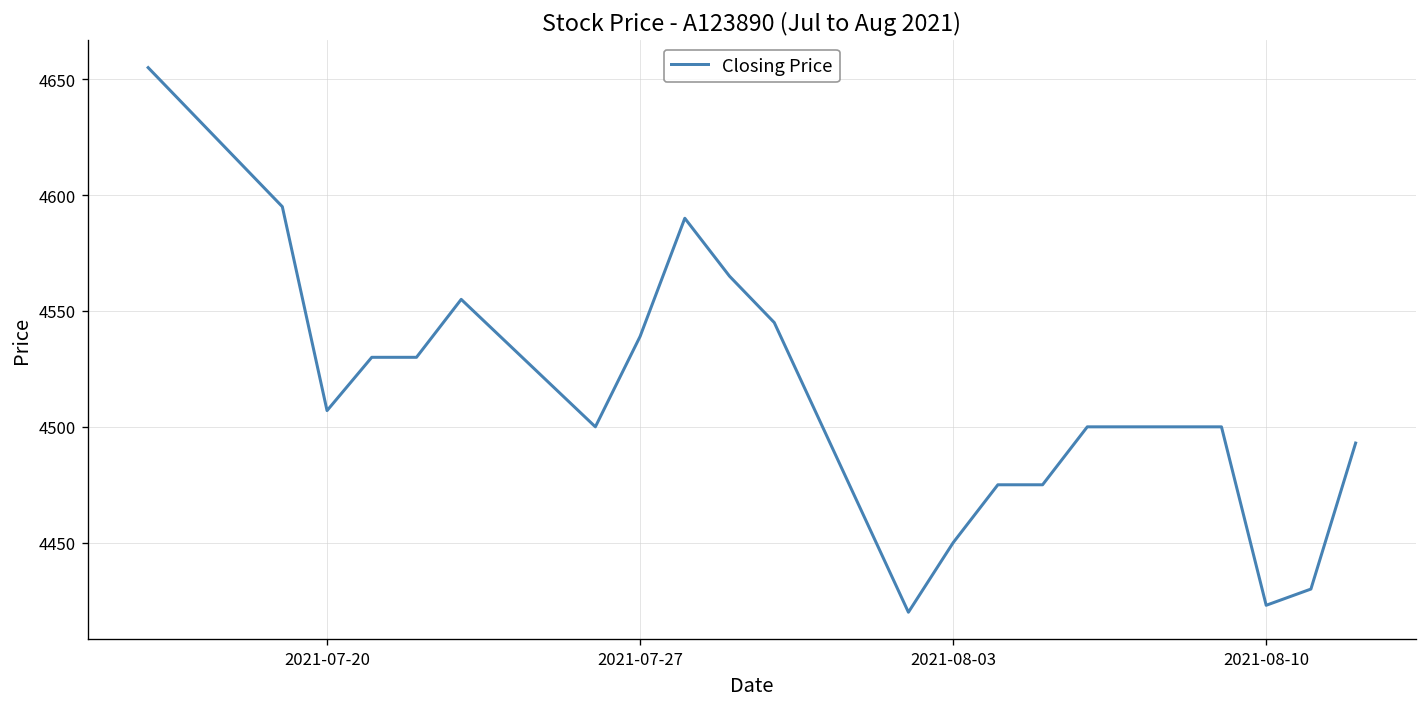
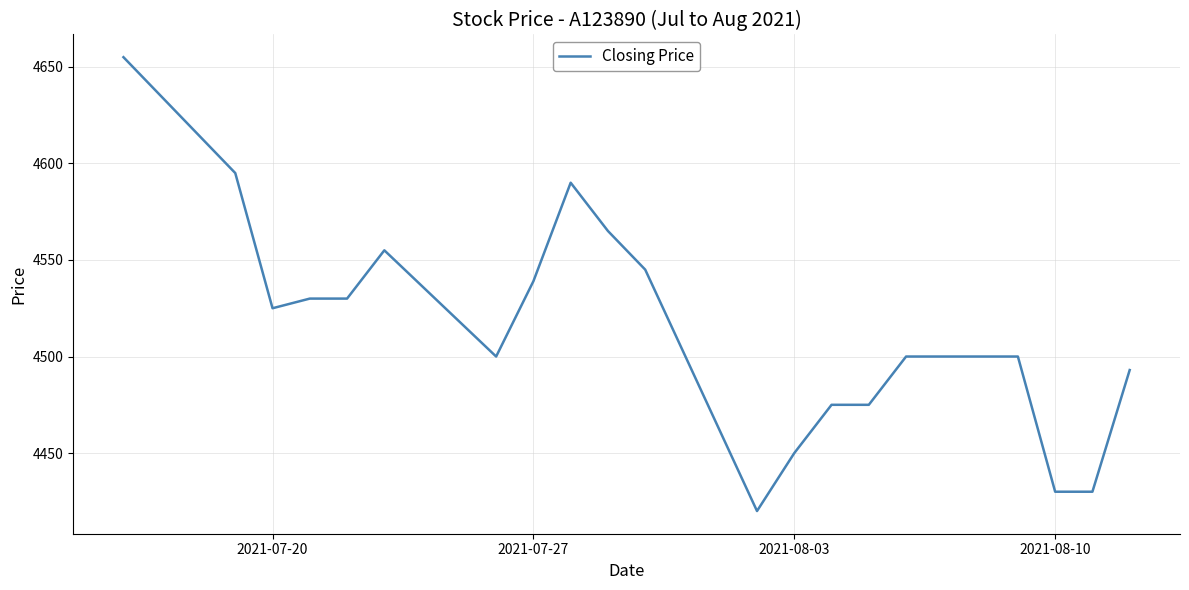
  {
-   "2021-07-20": 4507,
+   "2021-07-20": 4525,
    "2021-07-27": 4539,
    "2021-08-03": 4450,
-   "2021-08-10": 4423
+   "2021-08-10": 4430
  }
